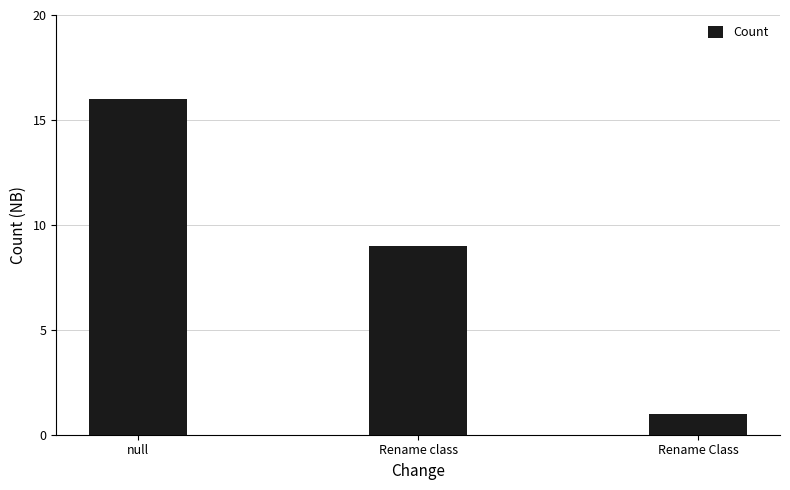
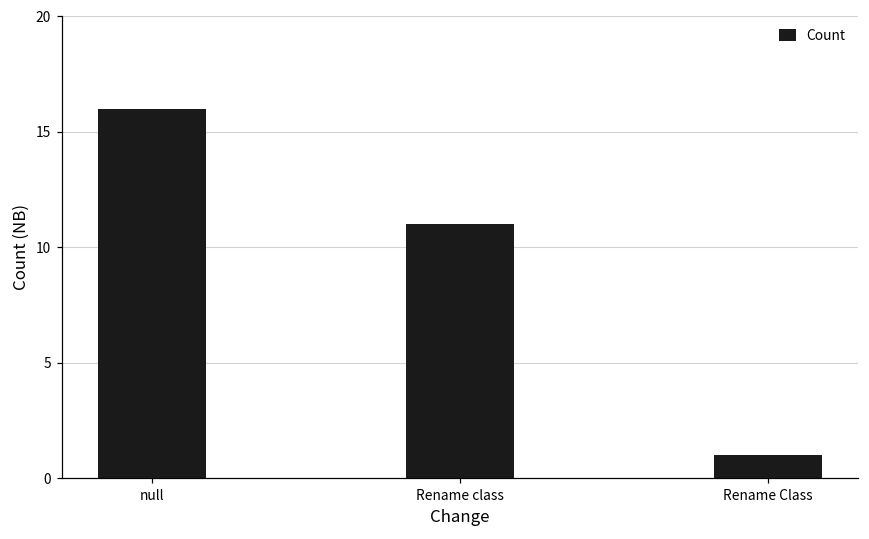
  {
    "null": 16,
-   "Rename class": 9,
+   "Rename class": 11,
    "Rename Class": 1
  }
